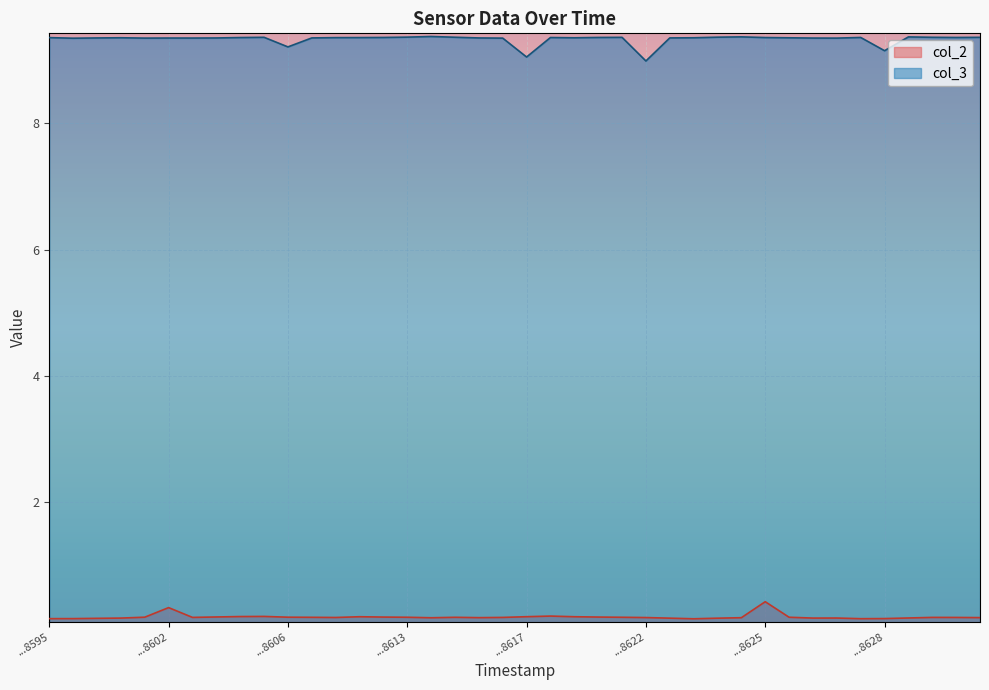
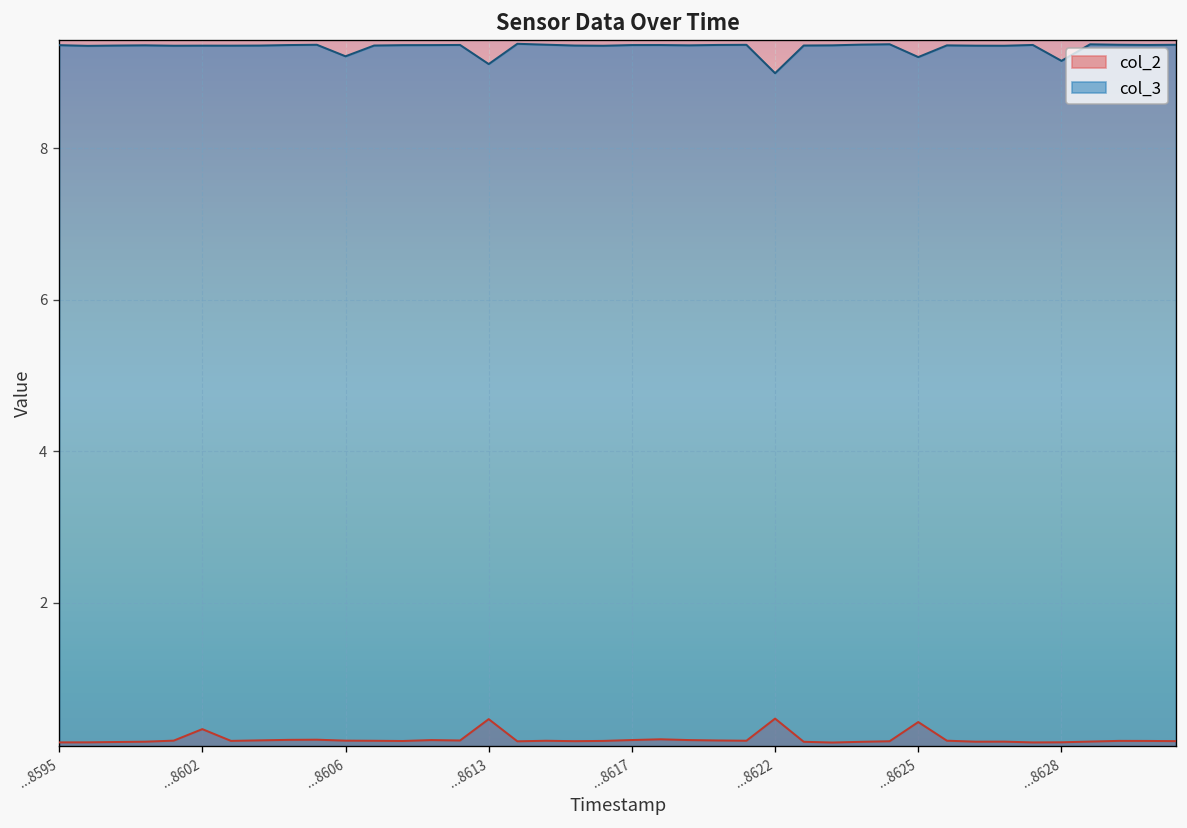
  {
    "col_2": {
      "...8595": 0.2,
      "...8602": 0.3,
      "...8606": 0.2,
-     "...8613": 0.2,
+     "...8613": 0.5,
      "...8617": 0.2,
-     "...8622": 0.2,
+     "...8622": 0.5,
      "...8625": 0.4,
      "...8628": 0.2
    },
    "col_3": {
      "...8595": 9.4,
      "...8602": 9.4,
      "...8606": 9.2,
-     "...8613": 9.4,
-     "...8617": 9.1,
+     "...8613": 9.1,
+     "...8617": 9.4,
      "...8622": 9.0,
-     "...8625": 9.4,
+     "...8625": 9.2,
      "...8628": 9.2
    }
  }
